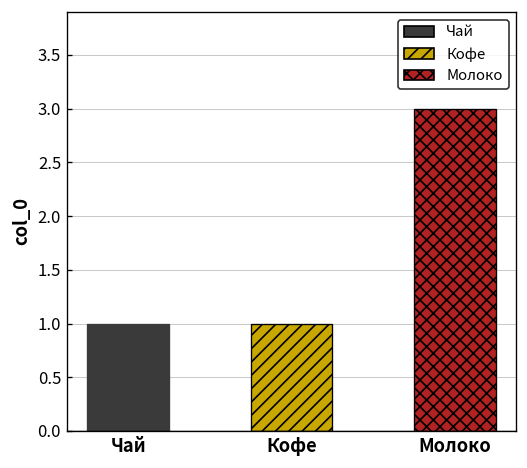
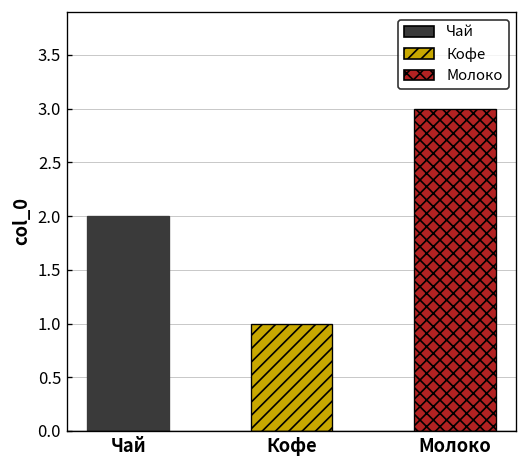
  {
-   "Чай": 1,
+   "Чай": 2,
    "Кофе": 1,
    "Молоко": 3
  }
